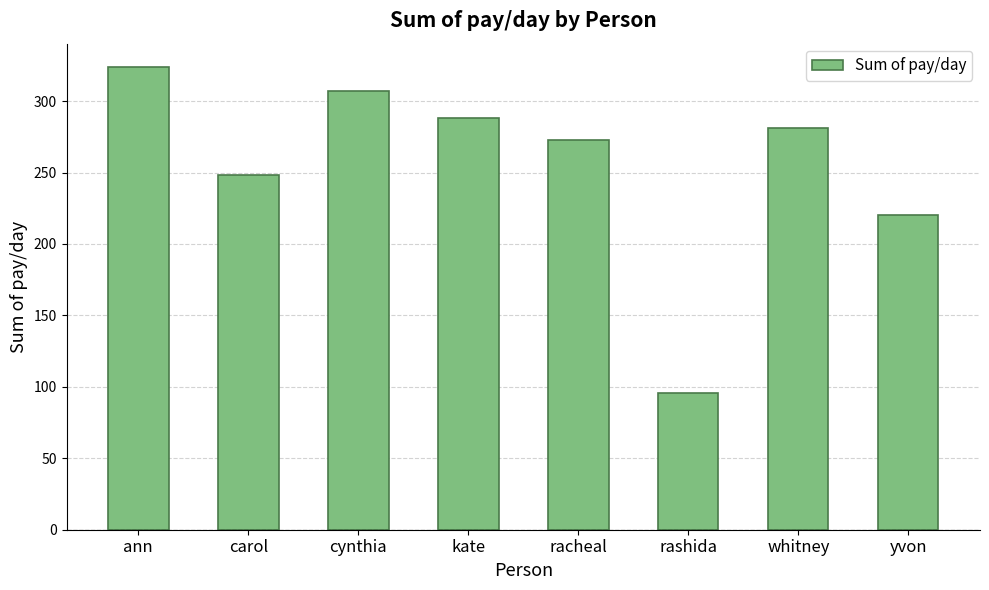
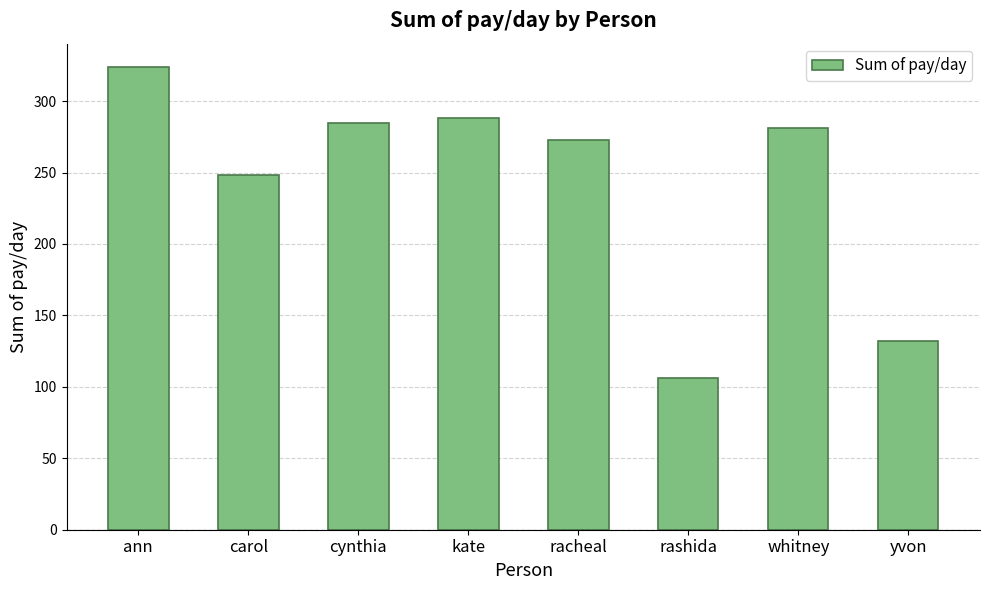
  {
    "ann": 324,
    "carol": 248,
-   "cynthia": 307,
+   "cynthia": 285,
    "kate": 288,
    "racheal": 273,
-   "rashida": 96,
+   "rashida": 106,
    "whitney": 281,
-   "yvon": 220
+   "yvon": 132
  }
